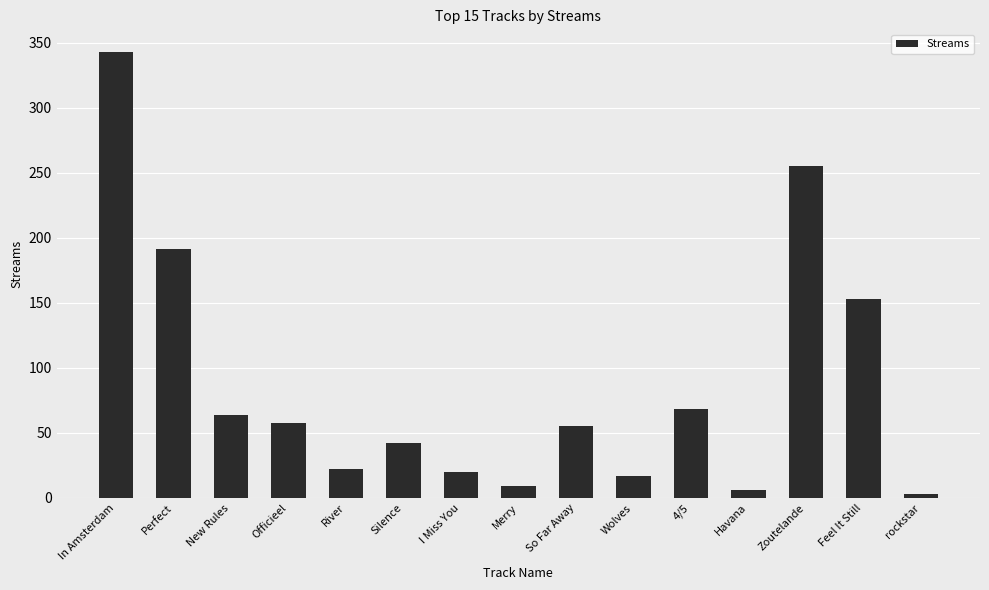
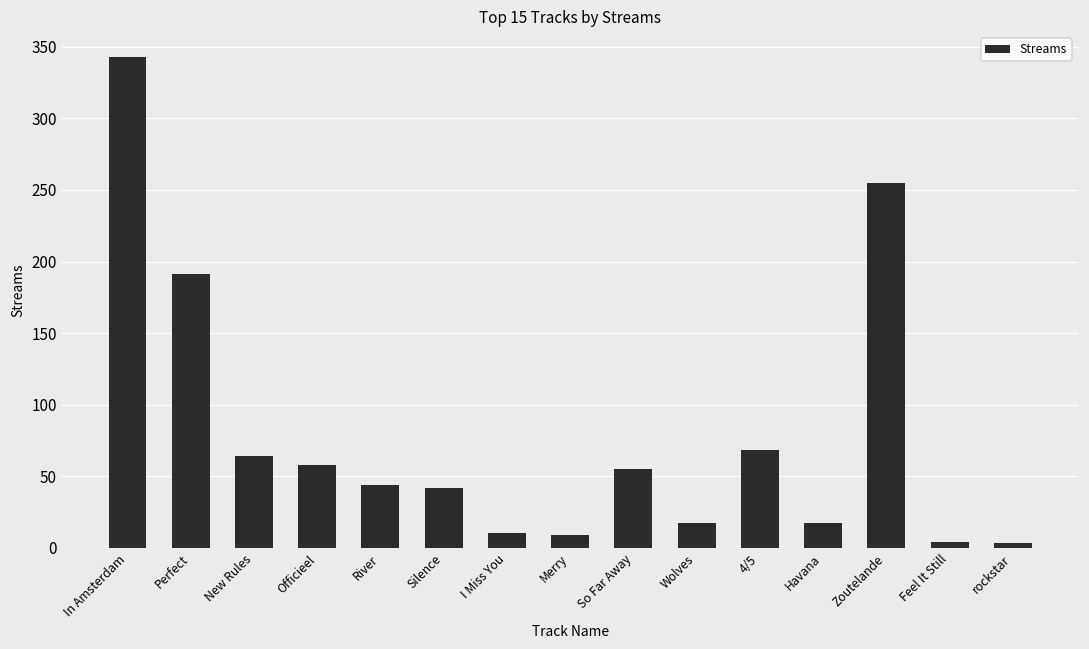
  {
    "In Amsterdam": 343,
    "Perfect": 191,
    "New Rules": 64,
    "Officieel": 58,
-   "River": 22,
+   "River": 44,
    "Silence": 42,
-   "I Miss You": 20,
+   "I Miss You": 10,
    "Merry": 9,
    "So Far Away": 55,
    "Wolves": 17,
    "4/5": 68,
-   "Havana": 6,
+   "Havana": 17,
    "Zoutelande": 255,
-   "Feel It Still": 153,
+   "Feel It Still": 4,
    "rockstar": 3
  }
